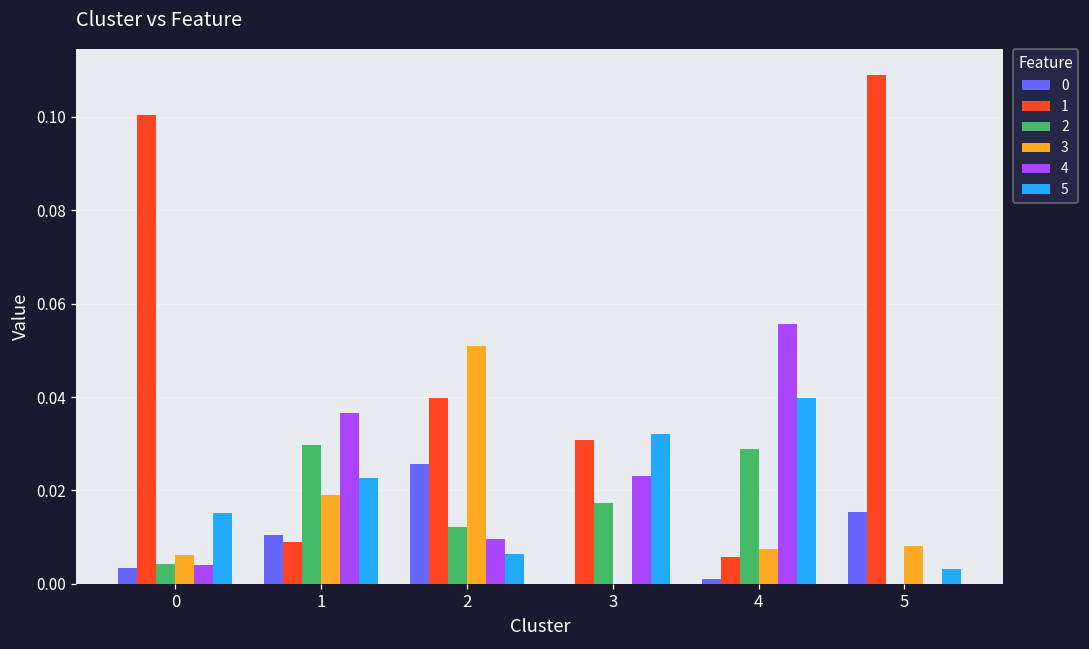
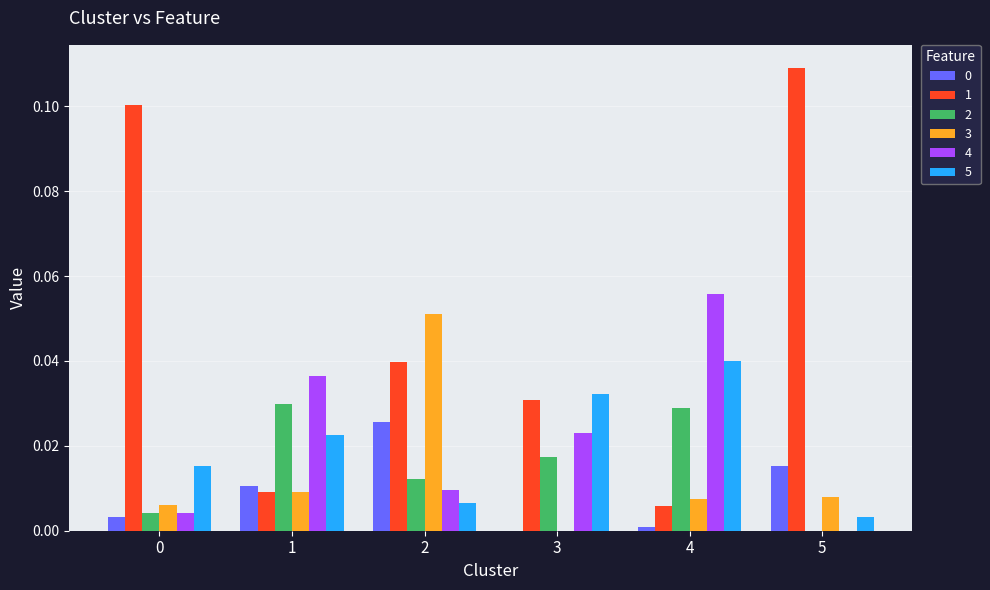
  {
    "0": {
      "0": 0.003,
      "1": 0.010,
      "2": 0.026,
      "3": 0.000,
      "4": 0.001,
      "5": 0.015
    },
    "1": {
      "0": 0.100,
      "1": 0.009,
      "2": 0.040,
      "3": 0.031,
      "4": 0.006,
      "5": 0.109
    },
    "2": {
      "0": 0.004,
      "1": 0.030,
      "2": 0.012,
      "3": 0.017,
      "4": 0.029,
      "5": 0.000
    },
    "3": {
      "0": 0.006,
-     "1": 0.019,
+     "1": 0.009,
      "2": 0.051,
      "3": 0.000,
      "4": 0.007,
      "5": 0.008
    },
    "4": {
      "0": 0.004,
      "1": 0.037,
      "2": 0.010,
      "3": 0.023,
      "4": 0.056,
      "5": 0.000
    },
    "5": {
      "0": 0.015,
      "1": 0.023,
      "2": 0.006,
      "3": 0.032,
      "4": 0.040,
      "5": 0.003
    }
  }
